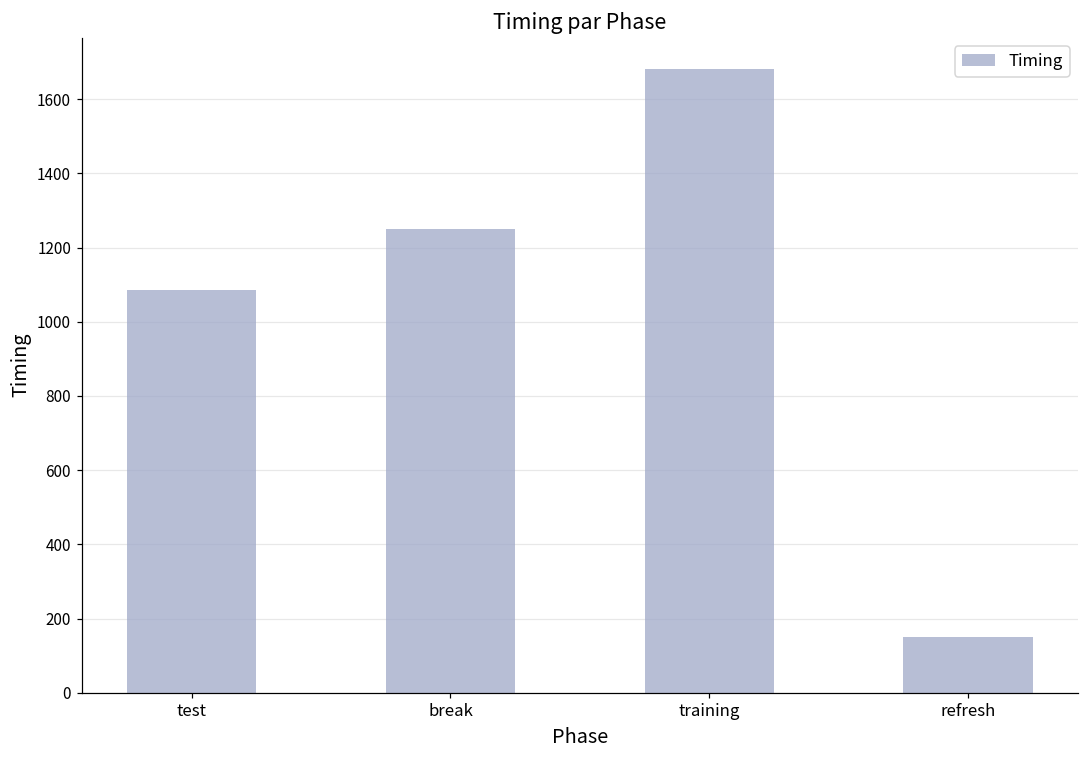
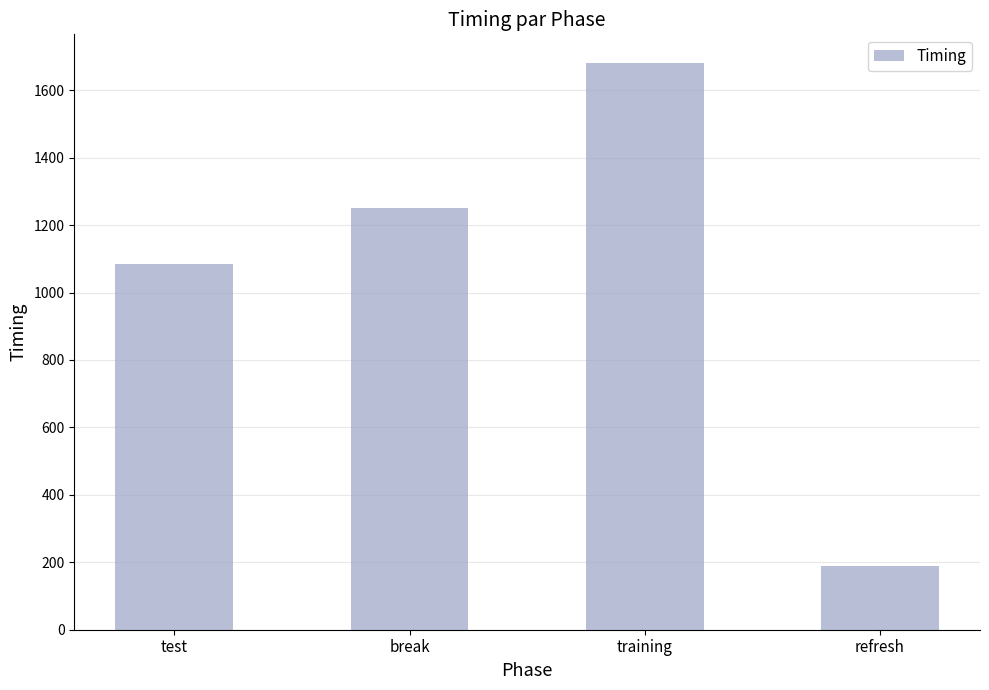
  {
    "test": 1090,
    "break": 1250,
    "training": 1680,
-   "refresh": 150
+   "refresh": 190
  }
